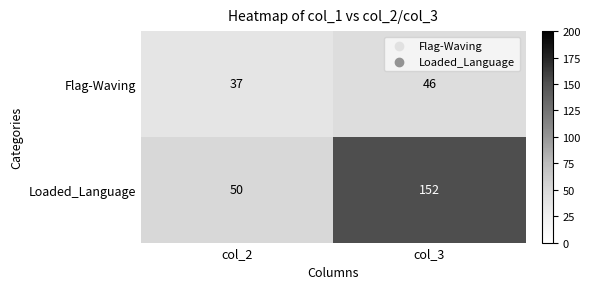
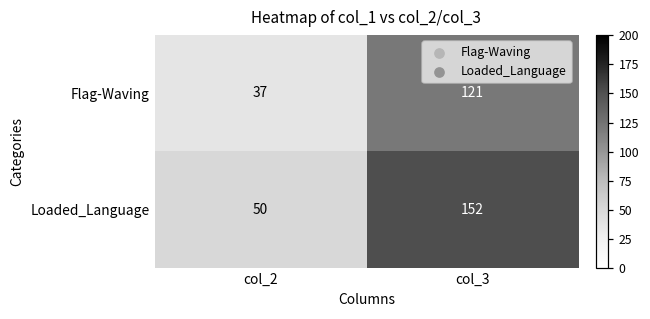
  {
    "Flag-Waving": {
      "col_2": 37,
-     "col_3": 46
+     "col_3": 121
    },
    "Loaded_Language": {
      "col_2": 50,
      "col_3": 152
    }
  }
